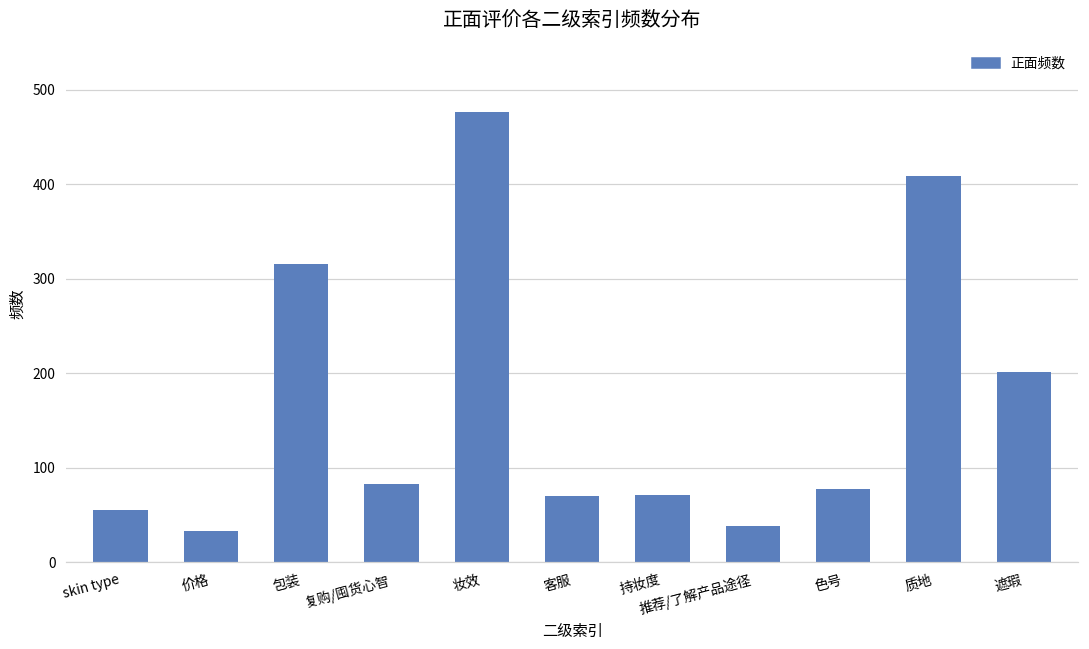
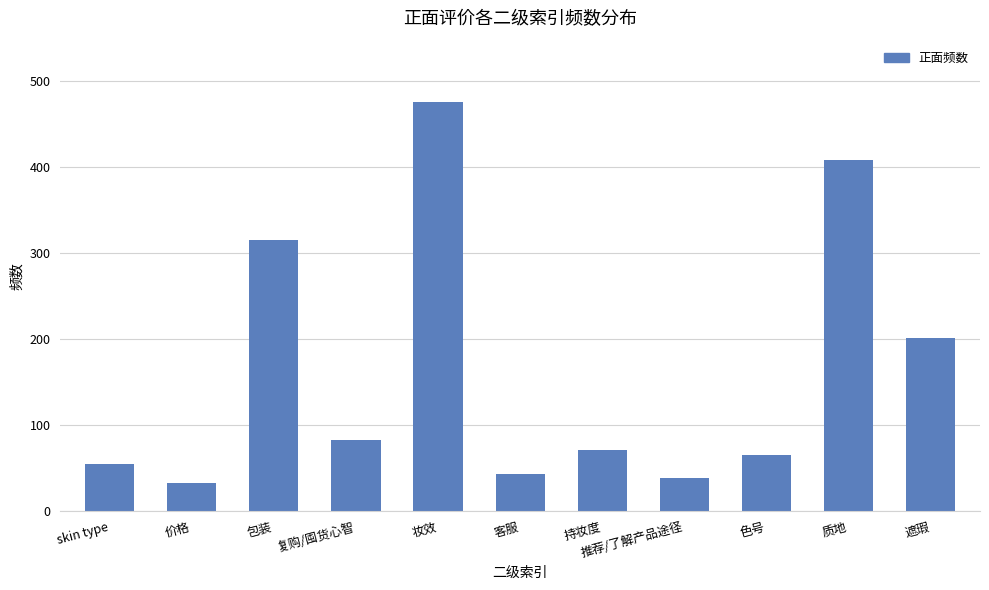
  {
    "skin type": 60,
    "价格": 30,
    "包装": 320,
    "复购/囤货心智": 80,
    "妆效": 480,
-   "客服": 70,
+   "客服": 40,
    "持妆度": 70,
    "推荐/了解产品途径": 40,
-   "色号": 80,
+   "色号": 70,
    "质地": 410,
    "遮瑕": 200
  }
